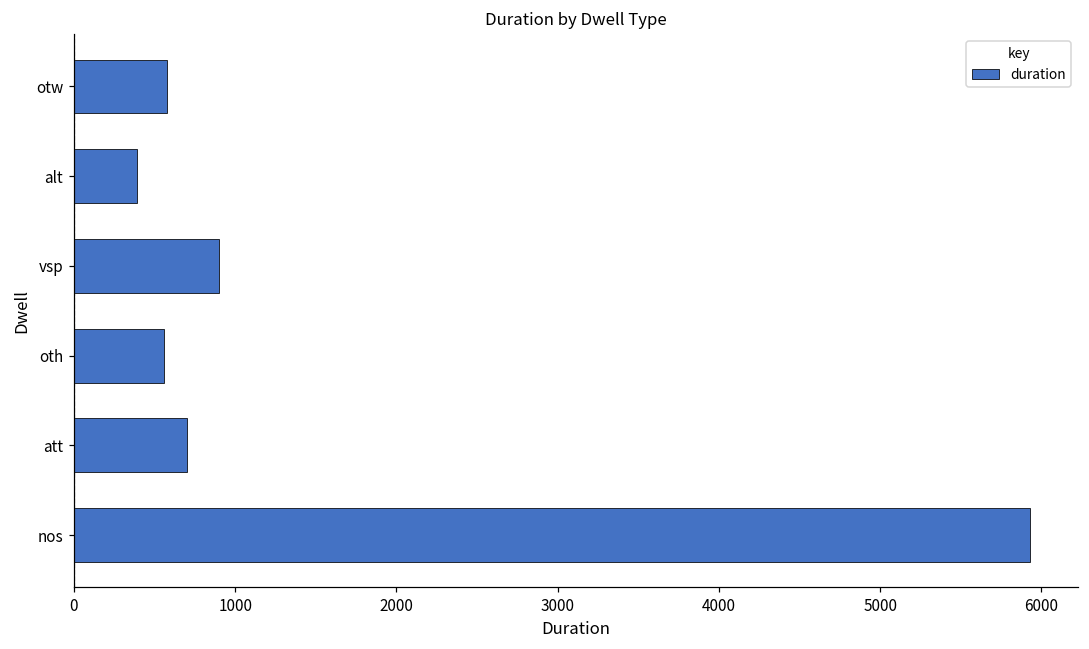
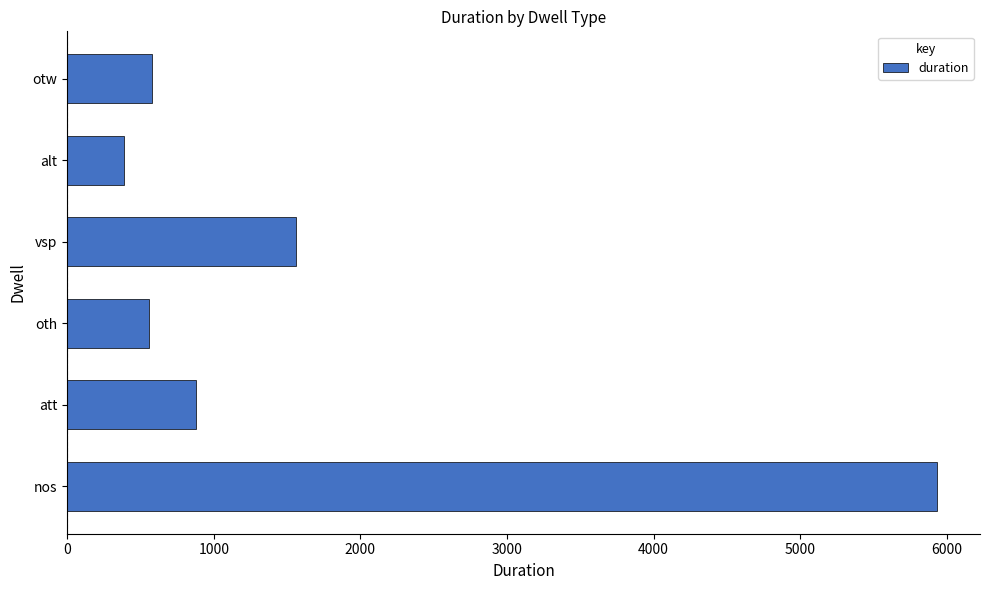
  {
    "otw": 580,
    "alt": 390,
-   "vsp": 900,
+   "vsp": 1560,
    "oth": 560,
-   "att": 700,
+   "att": 880,
    "nos": 5930
  }
